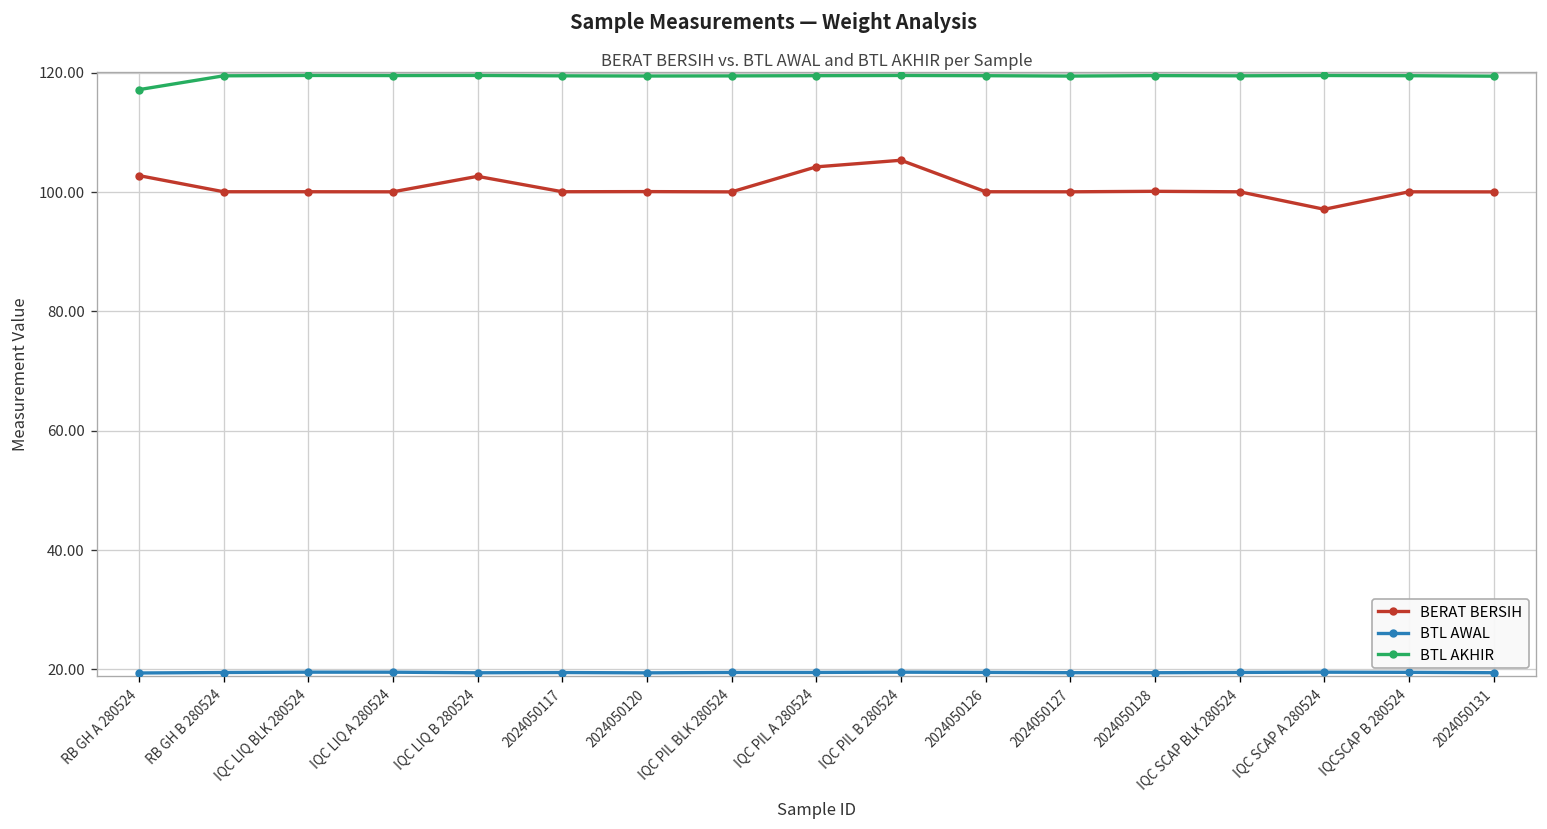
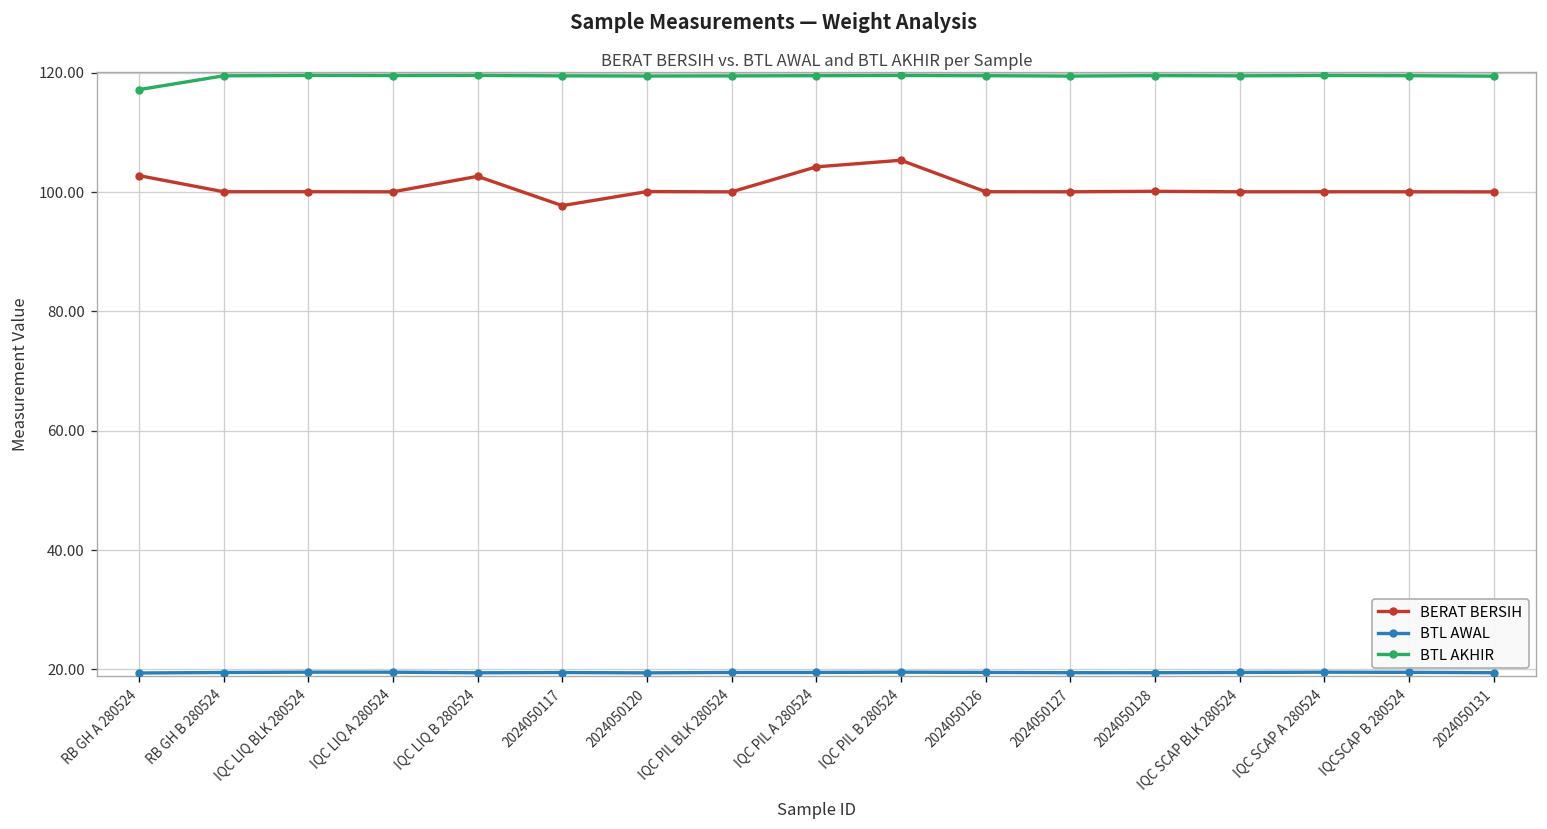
  {
    "BERAT BERSIH": {
      "RB GH A 280524": 103,
      "RB GH B 280524": 100,
      "IQC LIQ BLK 280524": 100,
      "IQC LIQ A 280524": 100,
      "IQC LIQ B 280524": 103,
-     "2024050117": 100,
+     "2024050117": 98,
      "2024050120": 100,
      "IQC PIL BLK 280524": 100,
      "IQC PIL A 280524": 104,
      "IQC PIL B 280524": 105,
      "2024050126": 100,
      "2024050127": 100,
      "2024050128": 100,
      "IQC SCAP BLK 280524": 100,
-     "IQC SCAP A 280524": 97,
+     "IQC SCAP A 280524": 100,
      "IQCSCAP B 280524": 100,
      "2024050131": 100
    },
    "BTL AWAL": {
      "RB GH A 280524": 19,
      "RB GH B 280524": 19,
      "IQC LIQ BLK 280524": 19,
      "IQC LIQ A 280524": 19,
      "IQC LIQ B 280524": 19,
      "2024050117": 19,
      "2024050120": 19,
      "IQC PIL BLK 280524": 19,
      "IQC PIL A 280524": 19,
      "IQC PIL B 280524": 19,
      "2024050126": 19,
      "2024050127": 19,
      "2024050128": 19,
      "IQC SCAP BLK 280524": 19,
      "IQC SCAP A 280524": 19,
      "IQCSCAP B 280524": 19,
      "2024050131": 19
    },
    "BTL AKHIR": {
      "RB GH A 280524": 117,
      "RB GH B 280524": 119,
      "IQC LIQ BLK 280524": 120,
      "IQC LIQ A 280524": 120,
      "IQC LIQ B 280524": 120,
      "2024050117": 119,
      "2024050120": 119,
      "IQC PIL BLK 280524": 119,
      "IQC PIL A 280524": 119,
      "IQC PIL B 280524": 120,
      "2024050126": 119,
      "2024050127": 119,
      "2024050128": 120,
      "IQC SCAP BLK 280524": 119,
      "IQC SCAP A 280524": 120,
      "IQCSCAP B 280524": 119,
      "2024050131": 119
    }
  }
